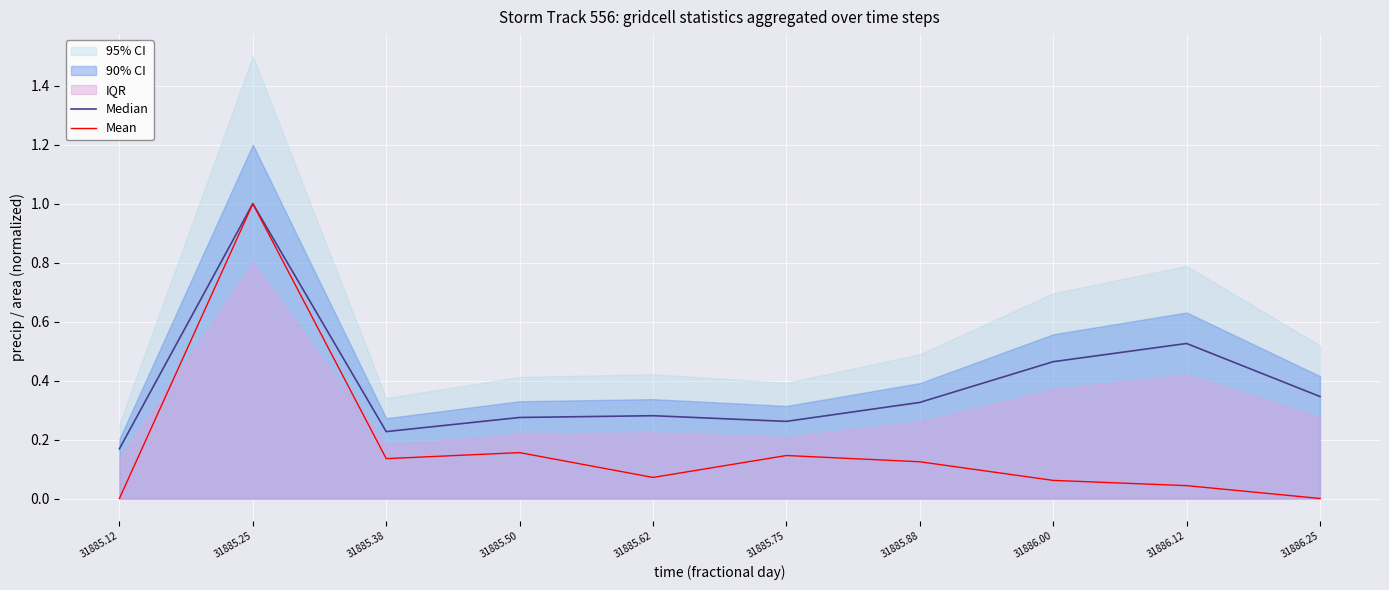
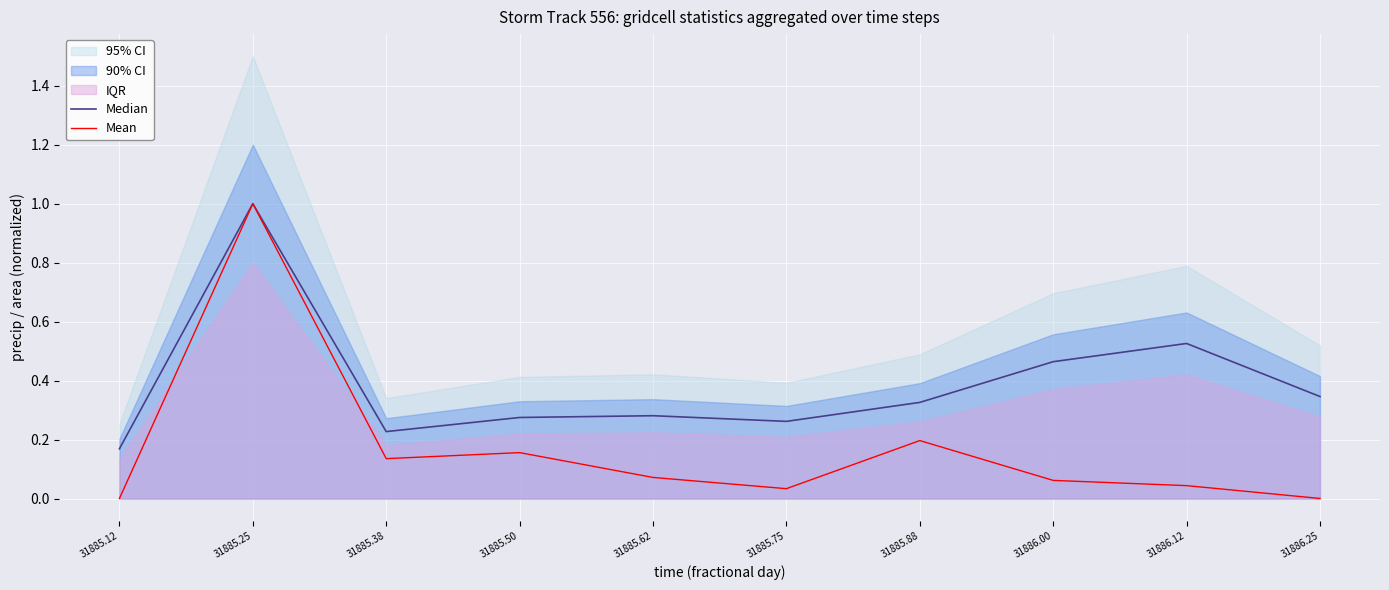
  {
    "Median": {
      "31885.12": 0.17,
      "31885.38": 0.23,
      "31885.50": 0.27,
      "31885.62": 0.28,
      "31885.75": 0.26,
      "31885.88": 0.33,
      "31886.00": 0.46,
      "31886.12": 0.53,
      "31886.25": 0.35
    },
    "Mean": {
      "31885.12": 0.00,
      "31885.38": 0.14,
      "31885.50": 0.16,
      "31885.62": 0.07,
-     "31885.75": 0.15,
-     "31885.88": 0.12,
+     "31885.75": 0.03,
+     "31885.88": 0.20,
      "31886.00": 0.06,
      "31886.12": 0.04,
      "31886.25": 0.00
    },
    "90% CI": {
      "31885.12": 0.20,
      "31885.25": 1.20,
      "31885.38": 0.27,
      "31885.50": 0.33,
      "31885.62": 0.34,
      "31885.75": 0.31,
      "31885.88": 0.39,
      "31886.00": 0.56,
      "31886.12": 0.63,
      "31886.25": 0.42
    }
  }
